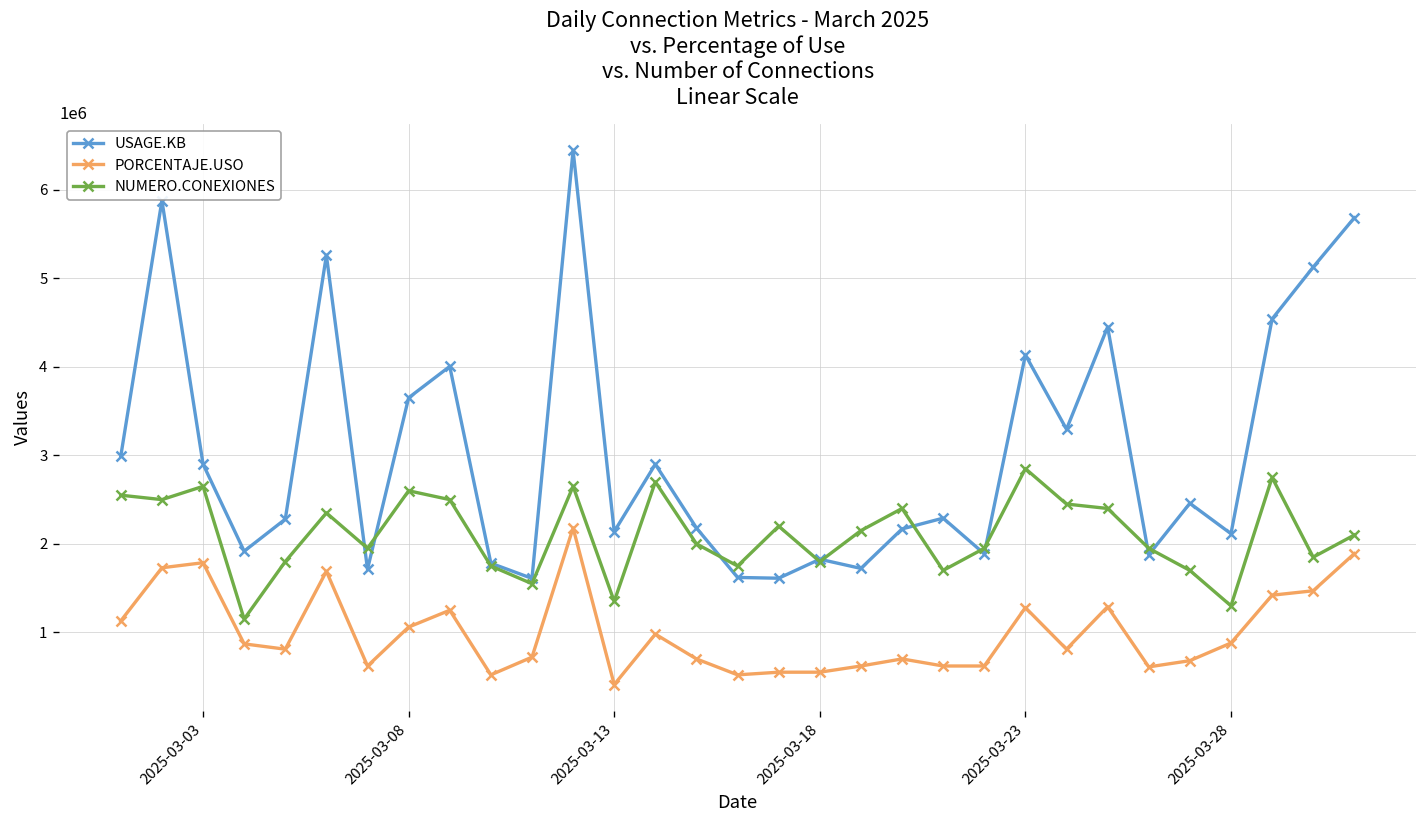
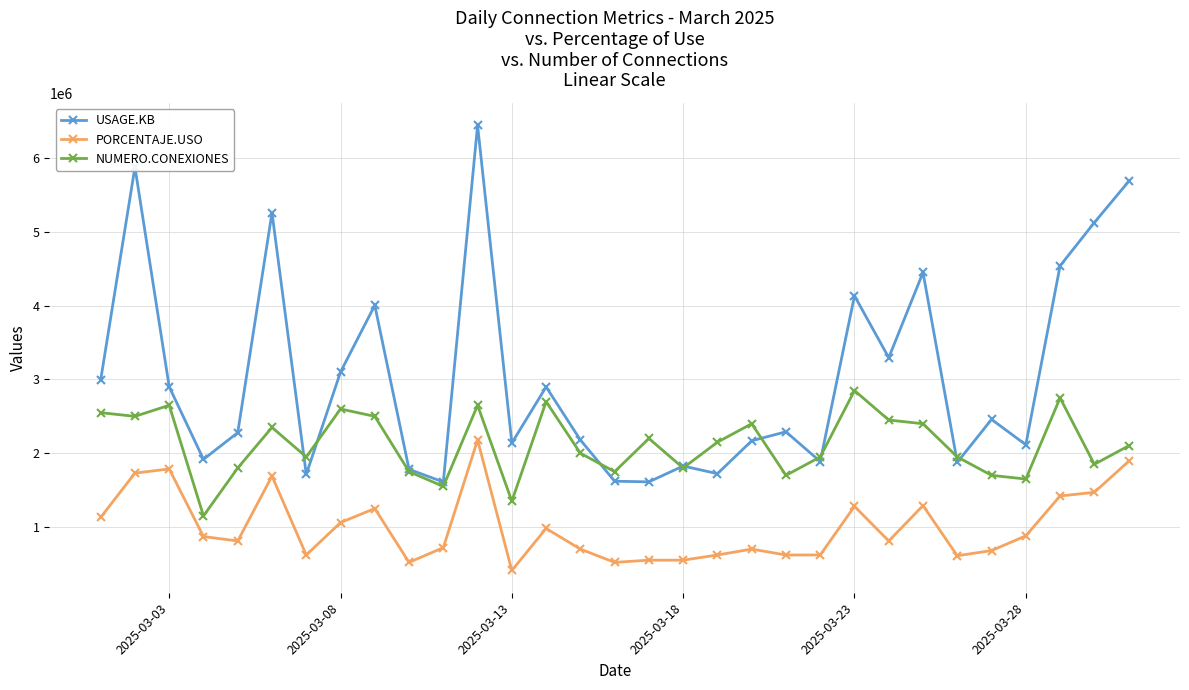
  {
    "USAGE.KB": {
      "2025-03-03": 2900000,
-     "2025-03-08": 3700000,
+     "2025-03-08": 3100000,
      "2025-03-13": 2100000,
      "2025-03-23": 4100000,
      "2025-03-28": 2100000
    },
    "PORCENTAJE.USO": {
      "2025-03-03": 1800000,
      "2025-03-08": 1100000,
      "2025-03-13": 400000,
      "2025-03-18": 600000,
      "2025-03-23": 1300000,
      "2025-03-28": 900000
    },
    "NUMERO.CONEXIONES": {
      "2025-03-03": 2700000,
      "2025-03-08": 2600000,
      "2025-03-13": 1400000,
      "2025-03-23": 2900000,
-     "2025-03-28": 1300000
+     "2025-03-28": 1700000
    }
  }
